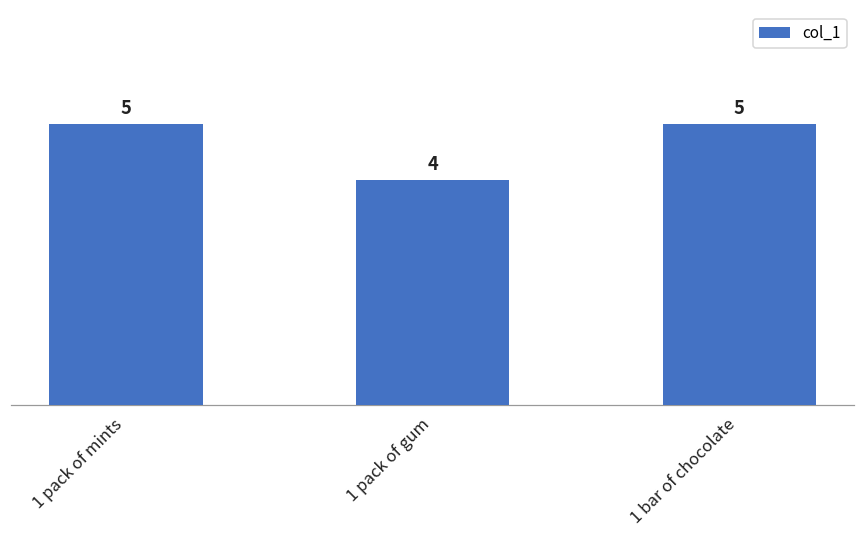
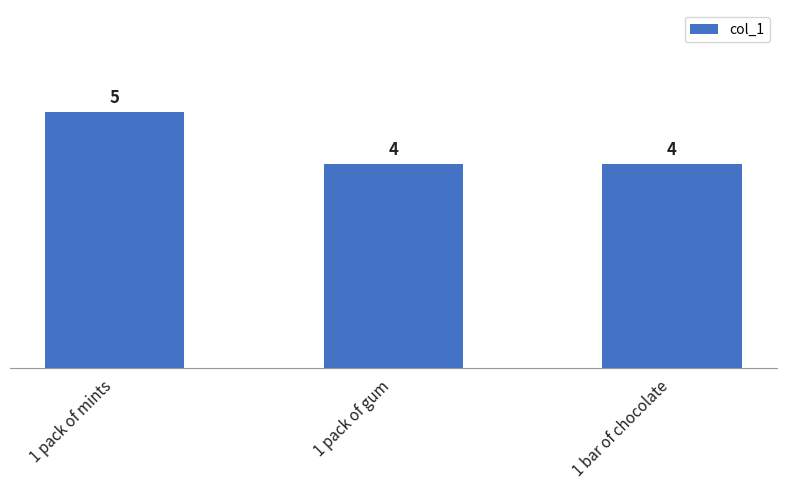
  {
    "1 pack of mints": 5,
    "1 pack of gum": 4,
-   "1 bar of chocolate": 5
+   "1 bar of chocolate": 4
  }
